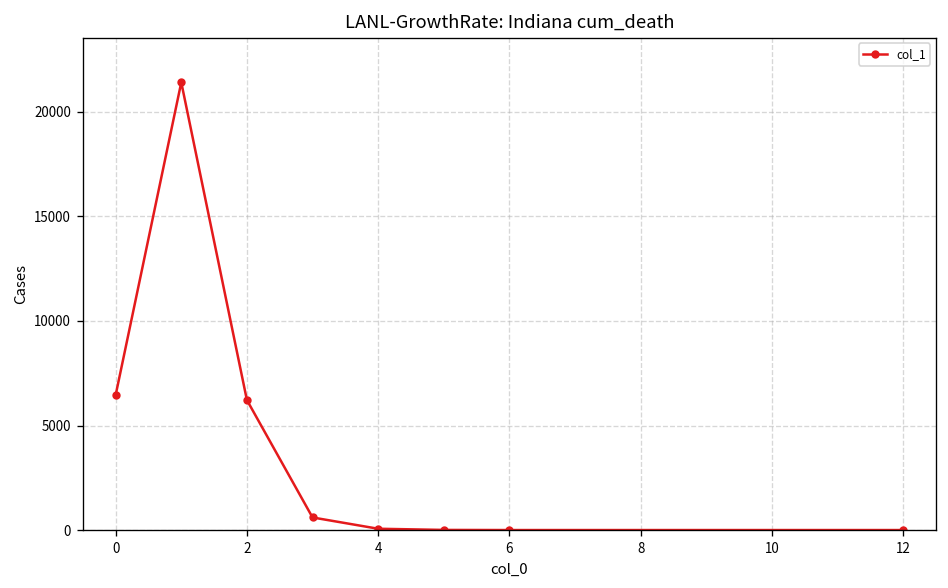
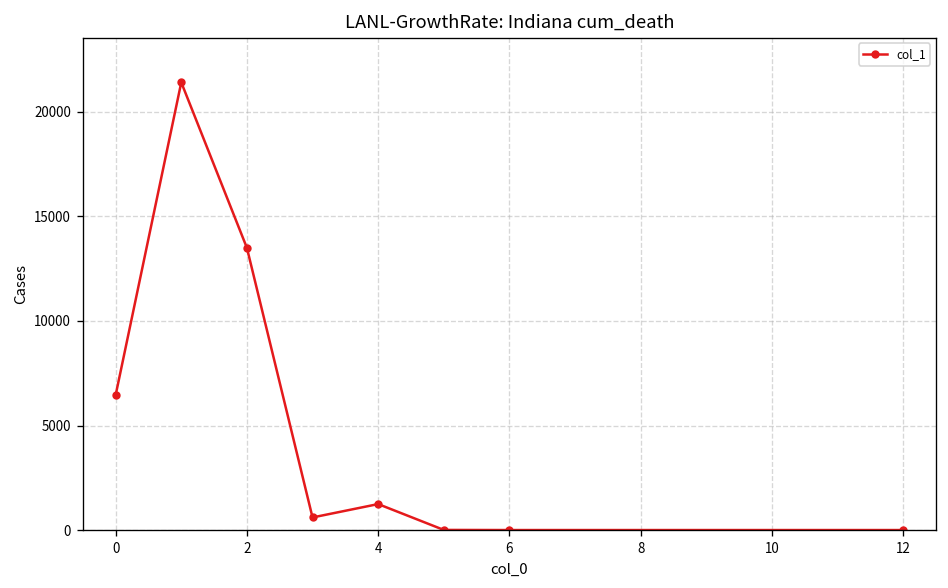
  {
    "0": 6500,
-   "2": 6200,
-   "4": 100,
+   "2": 13500,
+   "4": 1200,
    "6": 0,
    "12": 0
  }
